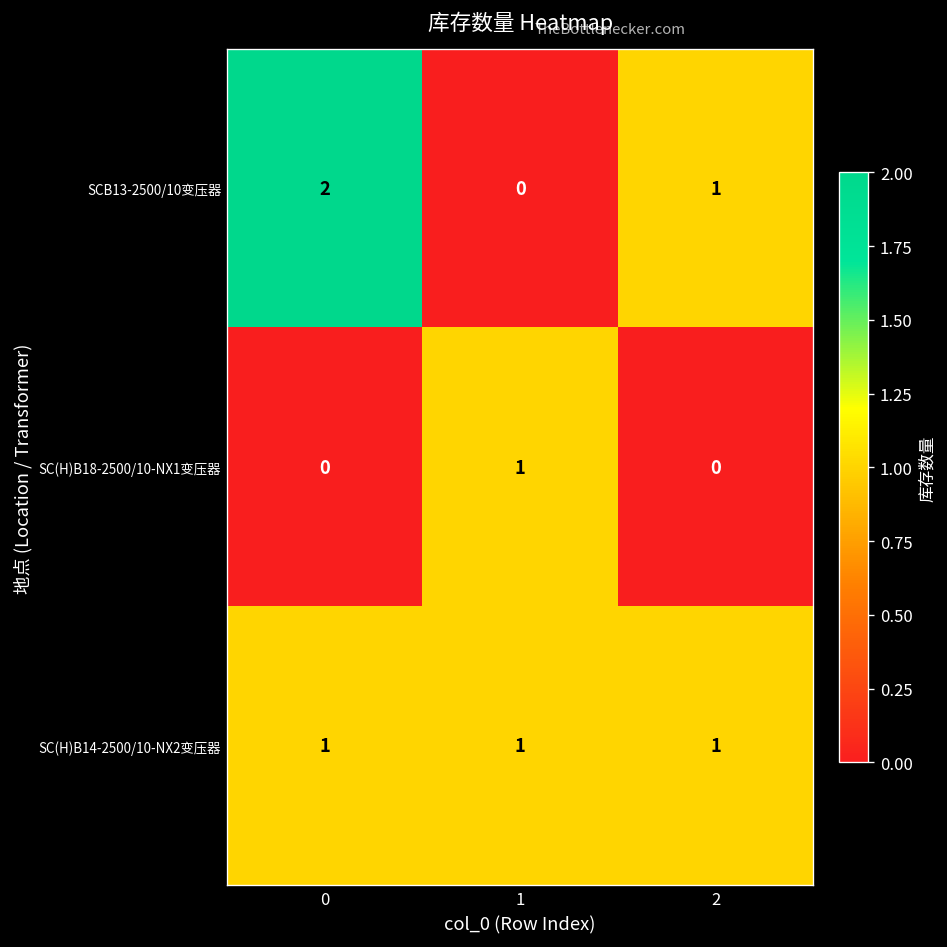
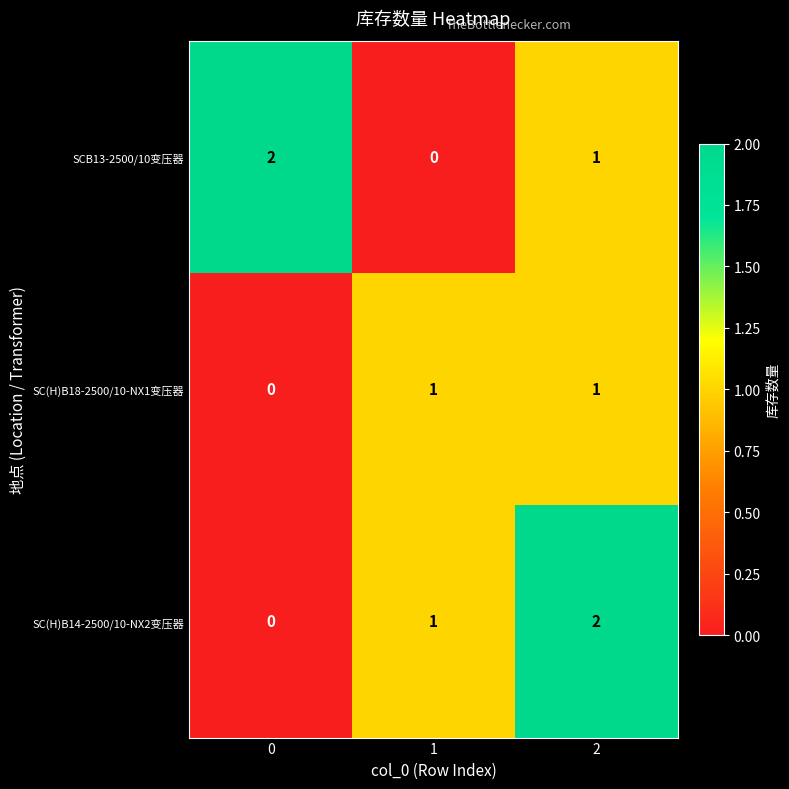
  {
    "SCB13-2500/10变压器": {
      "0": 2,
      "1": 0,
      "2": 1
    },
    "SC(H)B18-2500/10-NX1变压器": {
      "0": 0,
      "1": 1,
-     "2": 0
+     "2": 1
    },
    "SC(H)B14-2500/10-NX2变压器": {
-     "0": 1,
+     "0": 0,
      "1": 1,
-     "2": 1
+     "2": 2
    }
  }
